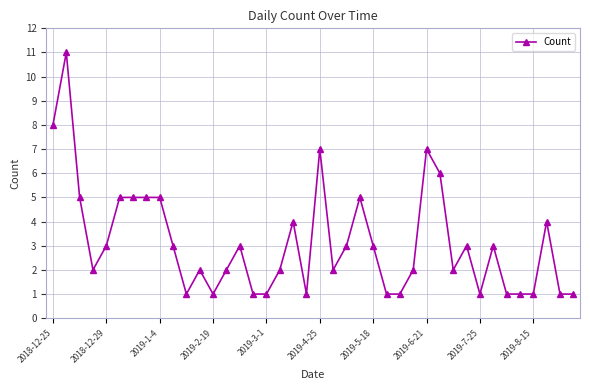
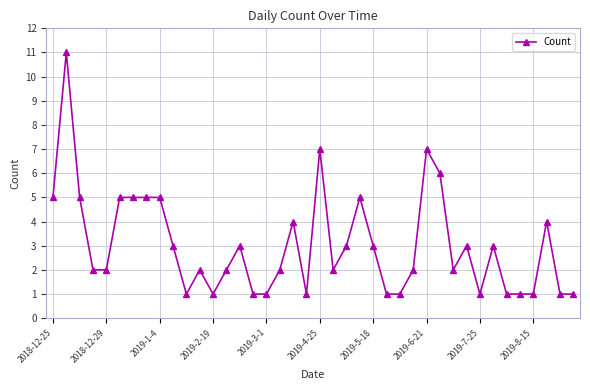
  {
-   "2018-12-25": 8,
-   "2018-12-29": 3,
+   "2018-12-25": 5,
+   "2018-12-29": 2,
    "2019-1-4": 5,
    "2019-2-19": 1,
    "2019-3-1": 1,
    "2019-4-25": 7,
    "2019-5-18": 3,
    "2019-6-21": 7,
    "2019-7-25": 1,
    "2019-8-15": 1
  }
